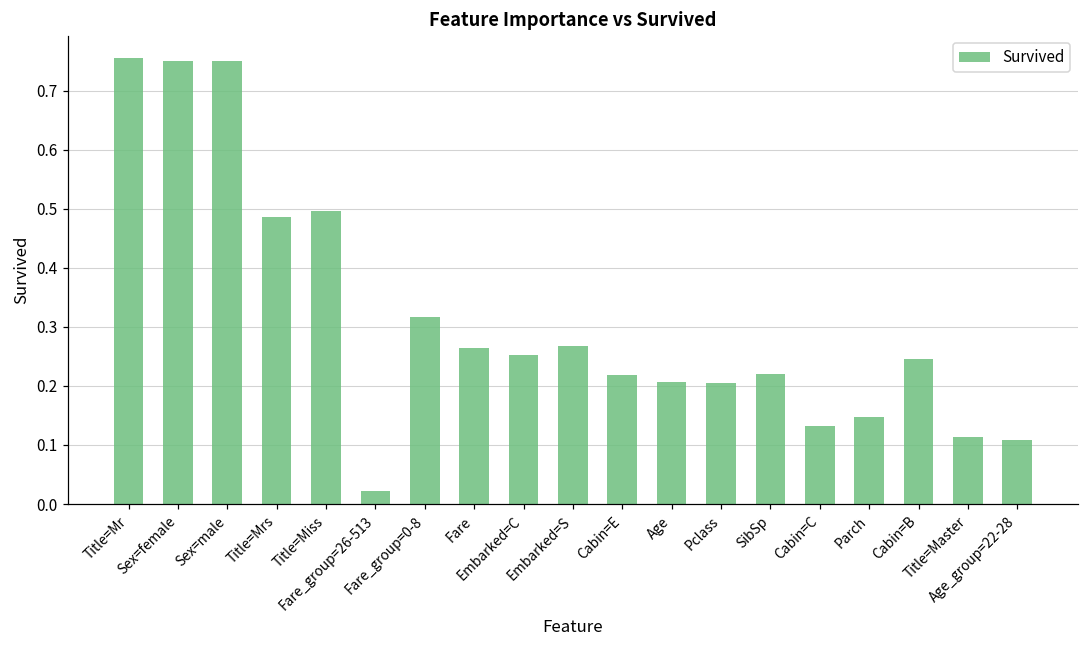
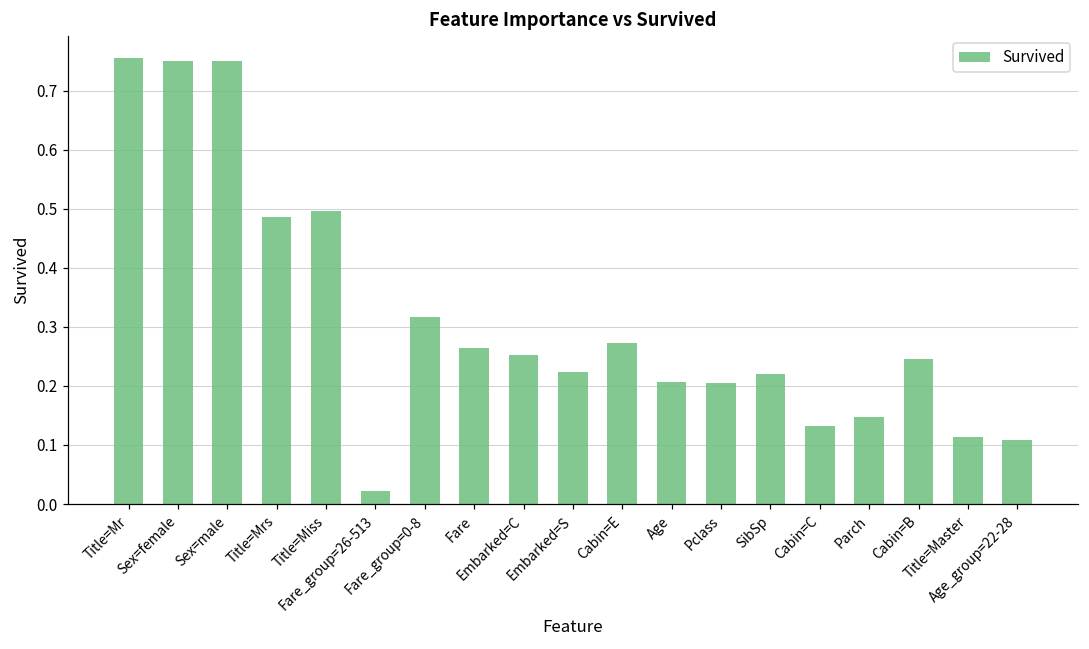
  {
    "Title=Mr": 0.76,
    "Sex=female": 0.75,
    "Sex=male": 0.75,
    "Title=Mrs": 0.49,
    "Title=Miss": 0.50,
    "Fare_group=26-513": 0.02,
    "Fare_group=0-8": 0.32,
    "Fare": 0.27,
    "Embarked=C": 0.25,
-   "Embarked=S": 0.27,
-   "Cabin=E": 0.22,
+   "Embarked=S": 0.22,
+   "Cabin=E": 0.27,
    "Age": 0.21,
    "Pclass": 0.21,
    "SibSp": 0.22,
    "Cabin=C": 0.13,
    "Parch": 0.15,
    "Cabin=B": 0.25,
    "Title=Master": 0.11,
    "Age_group=22-28": 0.11
  }
